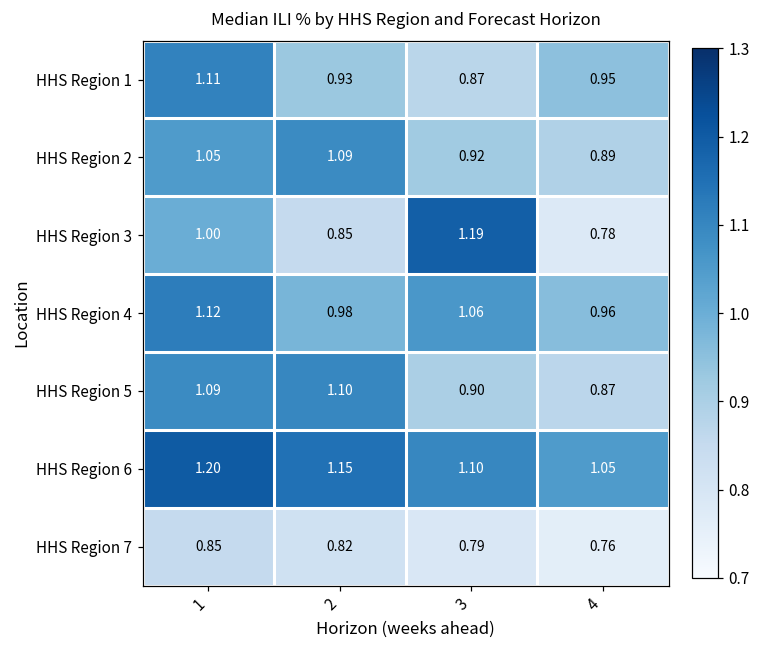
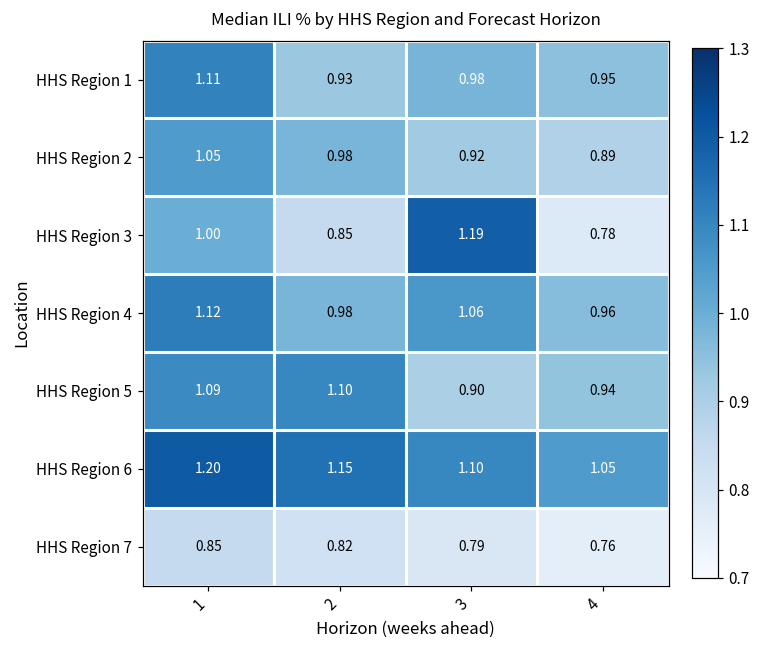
  {
    "HHS Region 1": {
      "1": 1.11,
      "2": 0.93,
-     "3": 0.87,
+     "3": 0.98,
      "4": 0.95
    },
    "HHS Region 2": {
      "1": 1.05,
-     "2": 1.09,
+     "2": 0.98,
      "3": 0.92,
      "4": 0.89
    },
    "HHS Region 3": {
      "1": 1.00,
      "2": 0.85,
      "3": 1.19,
      "4": 0.78
    },
    "HHS Region 4": {
      "1": 1.12,
      "2": 0.98,
      "3": 1.06,
      "4": 0.96
    },
    "HHS Region 5": {
      "1": 1.09,
      "2": 1.10,
      "3": 0.90,
-     "4": 0.87
+     "4": 0.94
    },
    "HHS Region 6": {
      "1": 1.20,
      "2": 1.15,
      "3": 1.10,
      "4": 1.05
    },
    "HHS Region 7": {
      "1": 0.85,
      "2": 0.82,
      "3": 0.79,
      "4": 0.76
    }
  }
